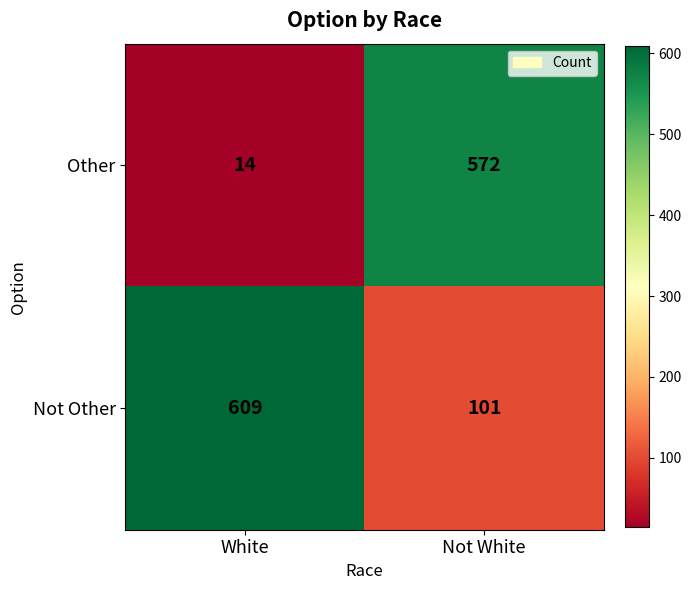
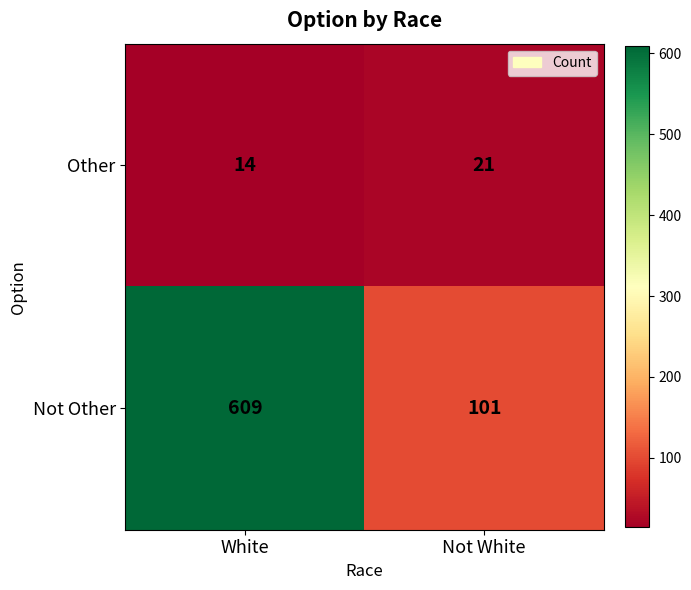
  {
    "Other": {
      "White": 14,
-     "Not White": 572
+     "Not White": 21
    },
    "Not Other": {
      "White": 609,
      "Not White": 101
    }
  }
